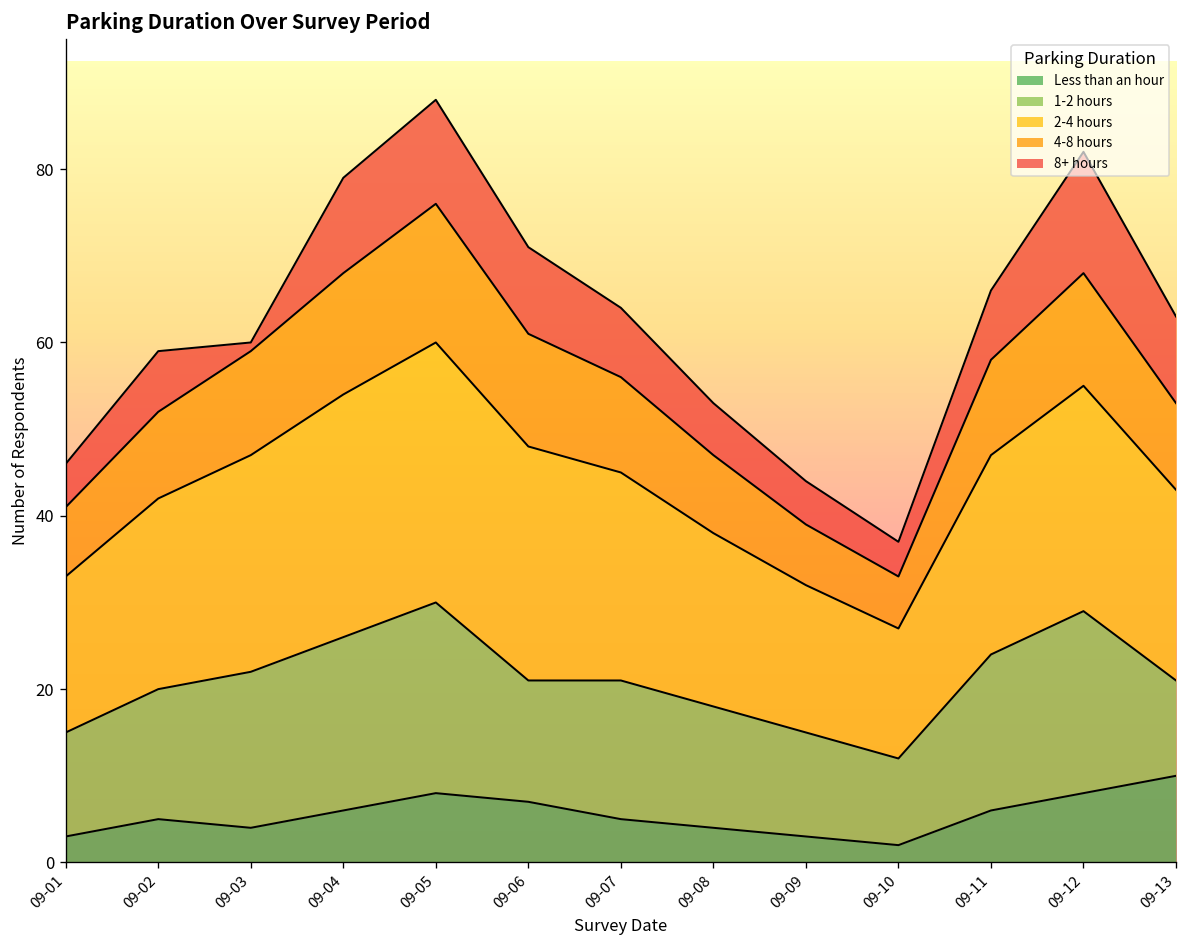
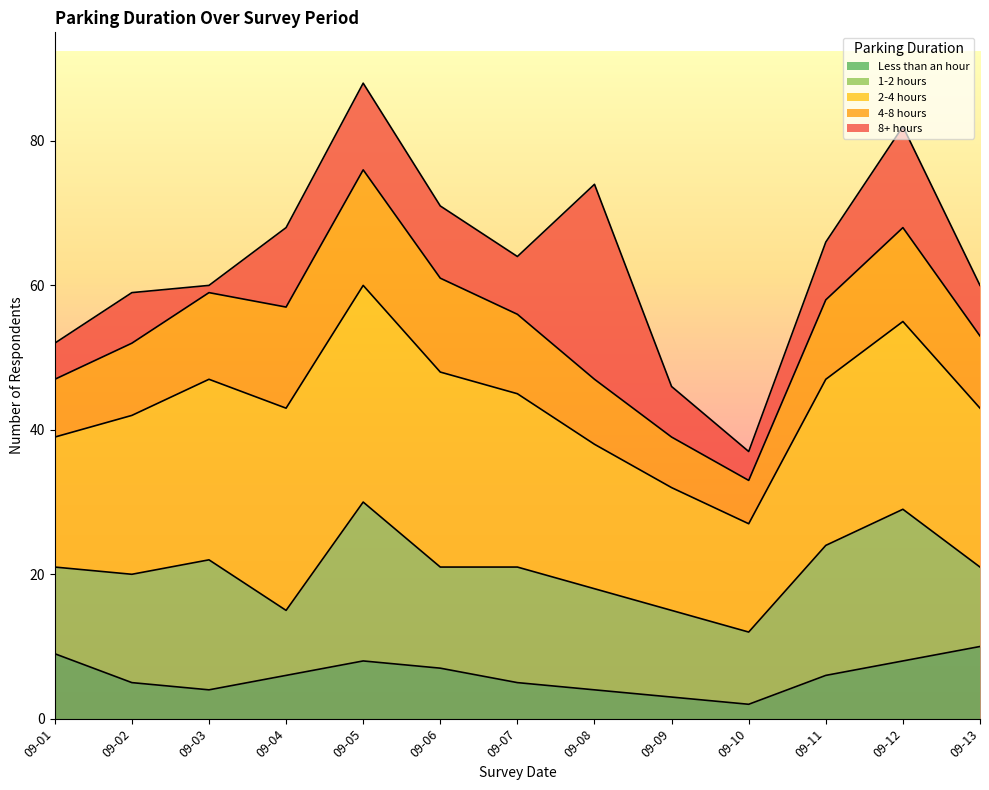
  {
    "Less than an hour": {
-     "09-01": 3,
+     "09-01": 9,
      "09-02": 5,
      "09-03": 4,
      "09-04": 6,
      "09-05": 8,
      "09-06": 7,
      "09-07": 5,
      "09-08": 4,
      "09-09": 3,
      "09-10": 2,
      "09-11": 6,
      "09-12": 8,
      "09-13": 10
    },
    "1-2 hours": {
      "09-01": 12,
      "09-02": 15,
      "09-03": 18,
-     "09-04": 20,
+     "09-04": 9,
      "09-05": 22,
      "09-06": 14,
      "09-07": 16,
      "09-08": 14,
      "09-09": 12,
      "09-10": 10,
      "09-11": 18,
      "09-12": 21,
      "09-13": 11
    },
    "8+ hours": {
      "09-01": 5,
      "09-02": 7,
      "09-03": 1,
      "09-04": 11,
      "09-05": 12,
      "09-06": 10,
      "09-07": 8,
-     "09-08": 6,
-     "09-09": 5,
+     "09-08": 27,
+     "09-09": 7,
      "09-10": 4,
      "09-11": 8,
-     "09-13": 10
+     "09-13": 7
    }
  }
